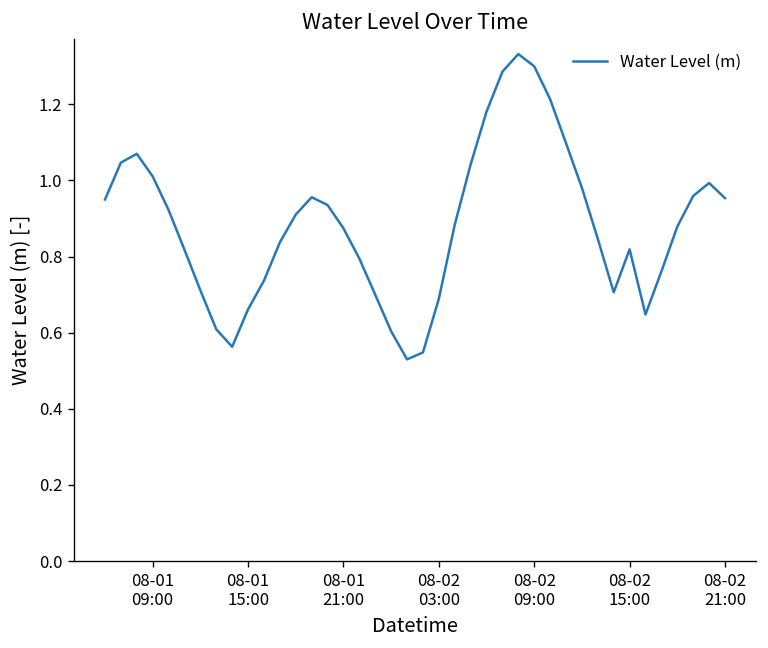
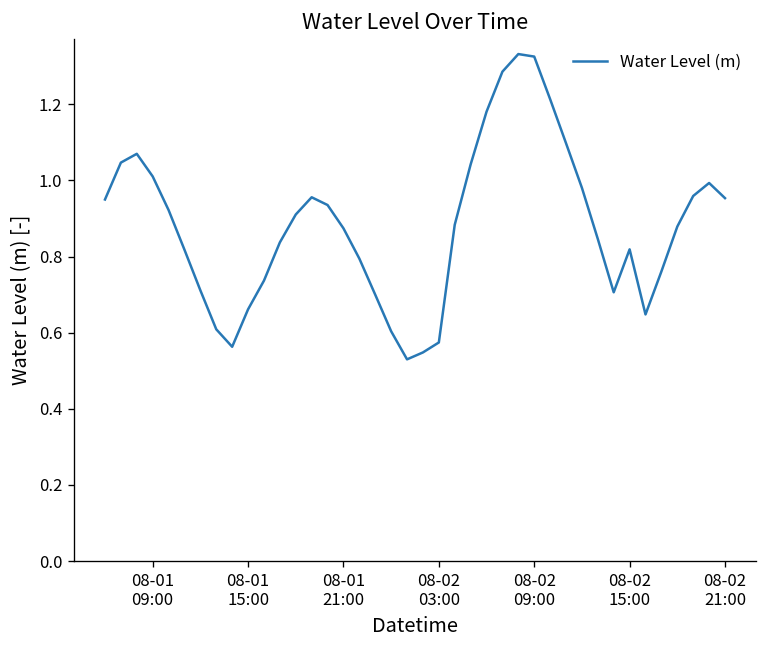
  {
    "08-01 09:00": 1.01,
    "08-01 15:00": 0.66,
    "08-01 21:00": 0.87,
-   "08-02 03:00": 0.69,
-   "08-02 09:00": 1.30,
+   "08-02 03:00": 0.57,
+   "08-02 09:00": 1.33,
    "08-02 15:00": 0.82,
    "08-02 21:00": 0.95
  }
